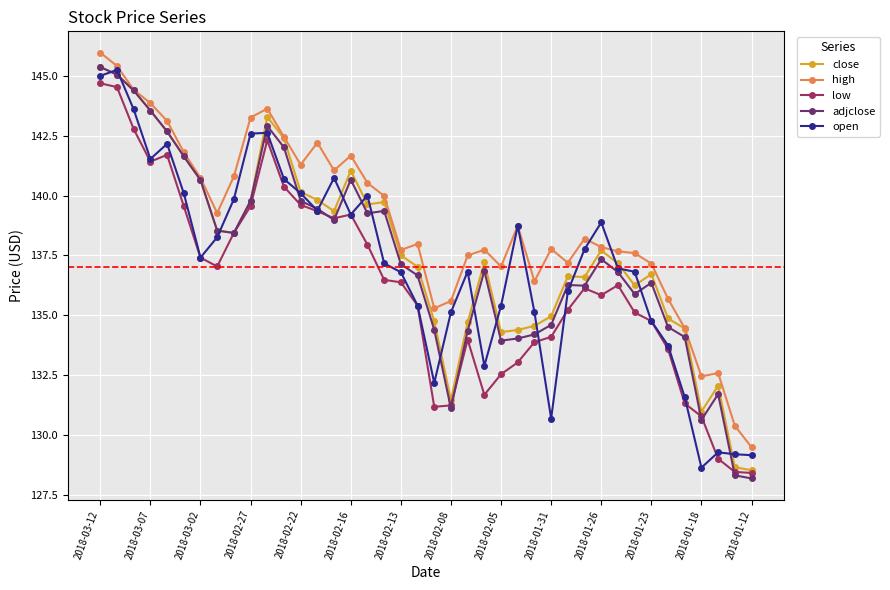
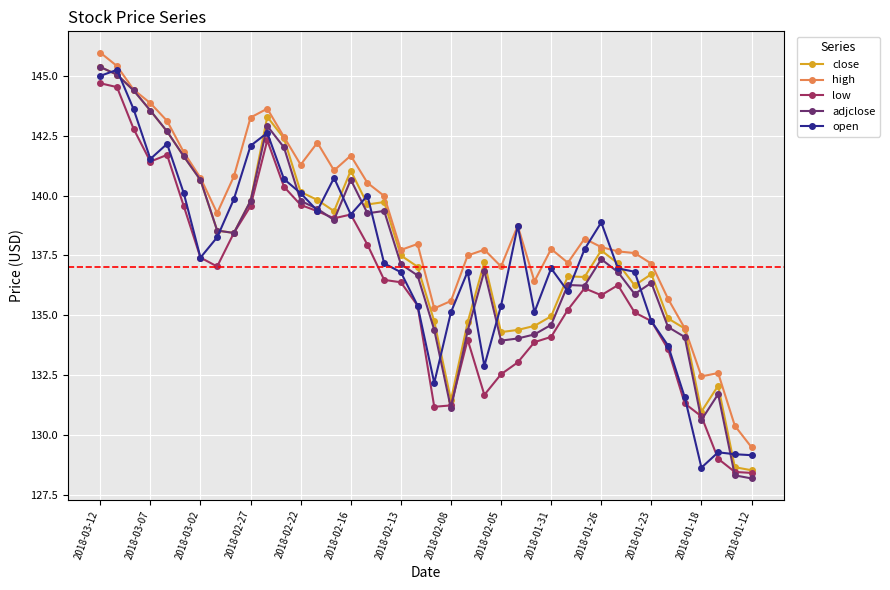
  {
    "open": {
      "2018-03-12": 145.0,
      "2018-03-07": 141.5,
-     "2018-02-27": 142.6,
+     "2018-02-27": 142.1,
      "2018-02-13": 136.8,
      "2018-02-08": 135.1,
      "2018-02-05": 135.4,
-     "2018-01-31": 130.7,
+     "2018-01-31": 137.0,
      "2018-01-26": 138.9,
      "2018-01-18": 128.6,
      "2018-01-12": 129.2
    }
  }
